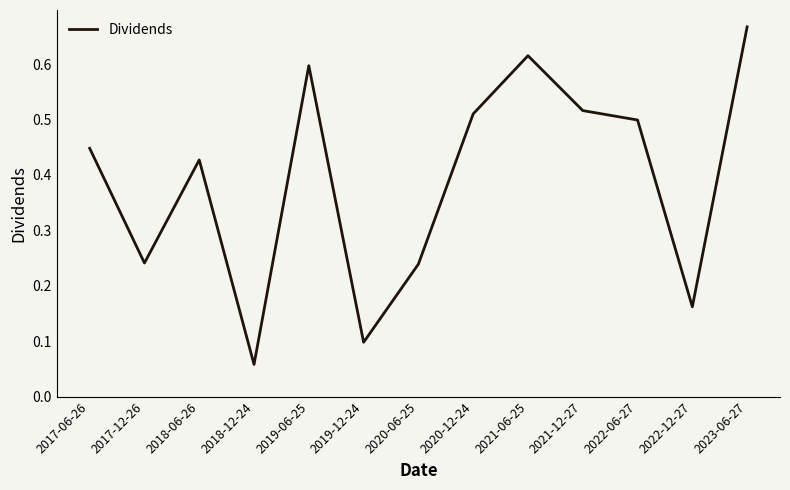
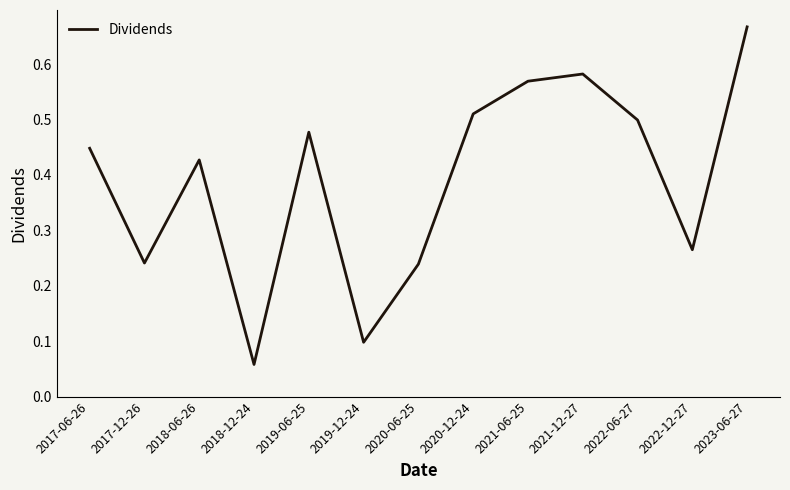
  {
    "2017-06-26": 0.45,
    "2017-12-26": 0.24,
    "2018-06-26": 0.43,
    "2018-12-24": 0.06,
-   "2019-06-25": 0.60,
+   "2019-06-25": 0.48,
    "2019-12-24": 0.10,
    "2020-06-25": 0.24,
    "2020-12-24": 0.51,
-   "2021-06-25": 0.62,
-   "2021-12-27": 0.52,
+   "2021-06-25": 0.57,
+   "2021-12-27": 0.58,
    "2022-06-27": 0.50,
-   "2022-12-27": 0.16,
+   "2022-12-27": 0.27,
    "2023-06-27": 0.67
  }
